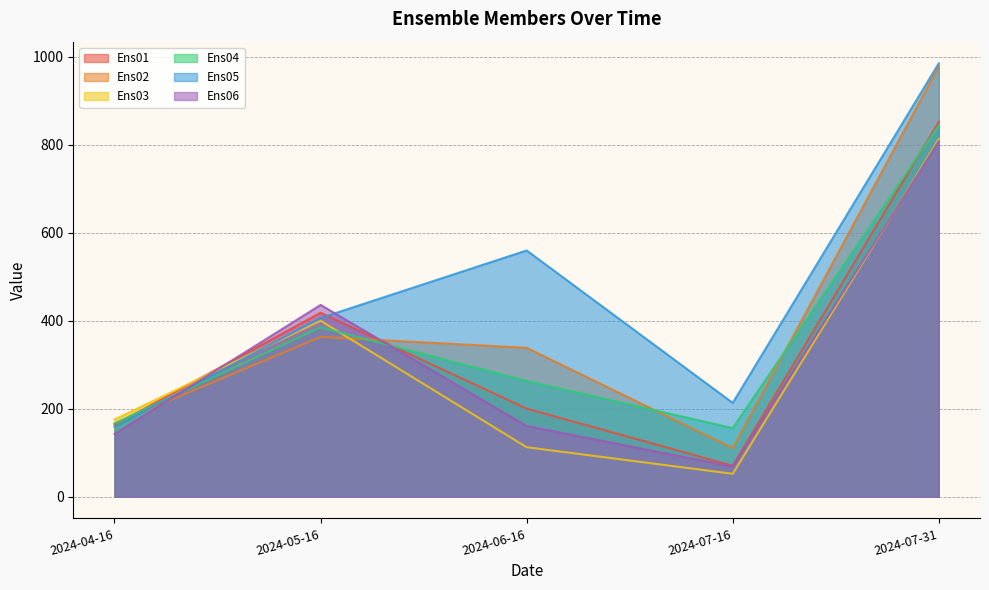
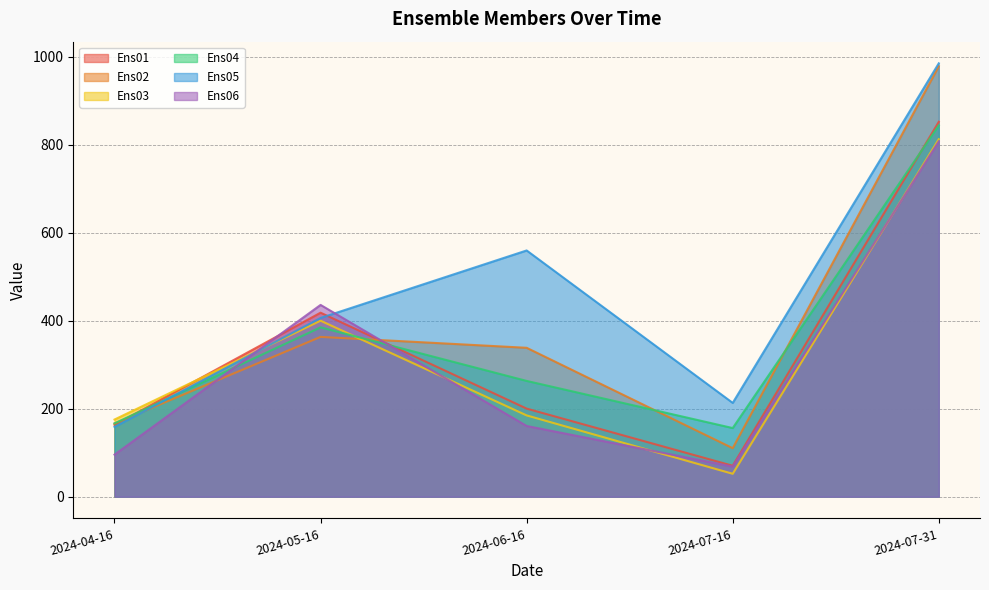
  {
    "Ens03": {
      "2024-04-16": 180,
      "2024-05-16": 400,
-     "2024-06-16": 110,
+     "2024-06-16": 180,
      "2024-07-16": 50
    },
    "Ens04": {
      "2024-05-16": 390,
      "2024-06-16": 260,
      "2024-07-16": 160,
      "2024-07-31": 840
    },
    "Ens05": {
      "2024-05-16": 410,
      "2024-06-16": 560,
      "2024-07-16": 210,
      "2024-07-31": 990
    },
    "Ens06": {
-     "2024-04-16": 140,
+     "2024-04-16": 100,
      "2024-05-16": 440,
      "2024-06-16": 160
    }
  }
